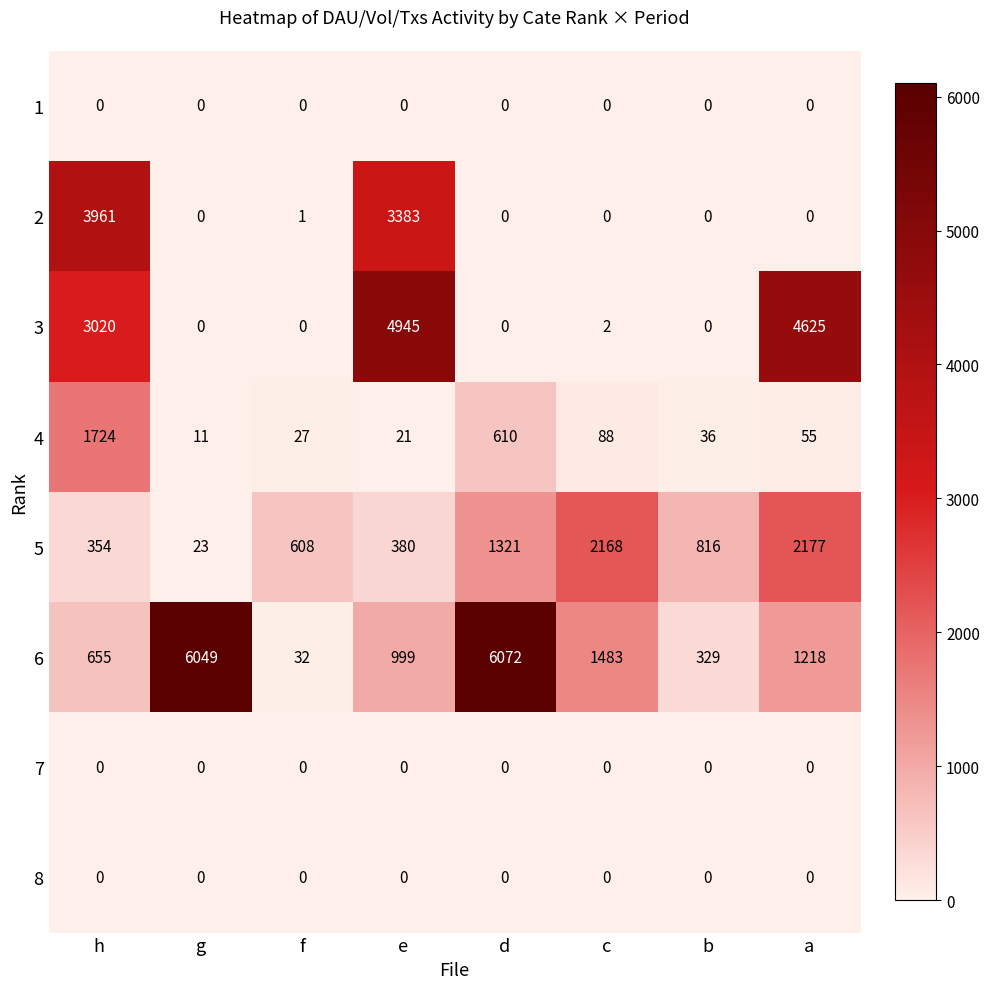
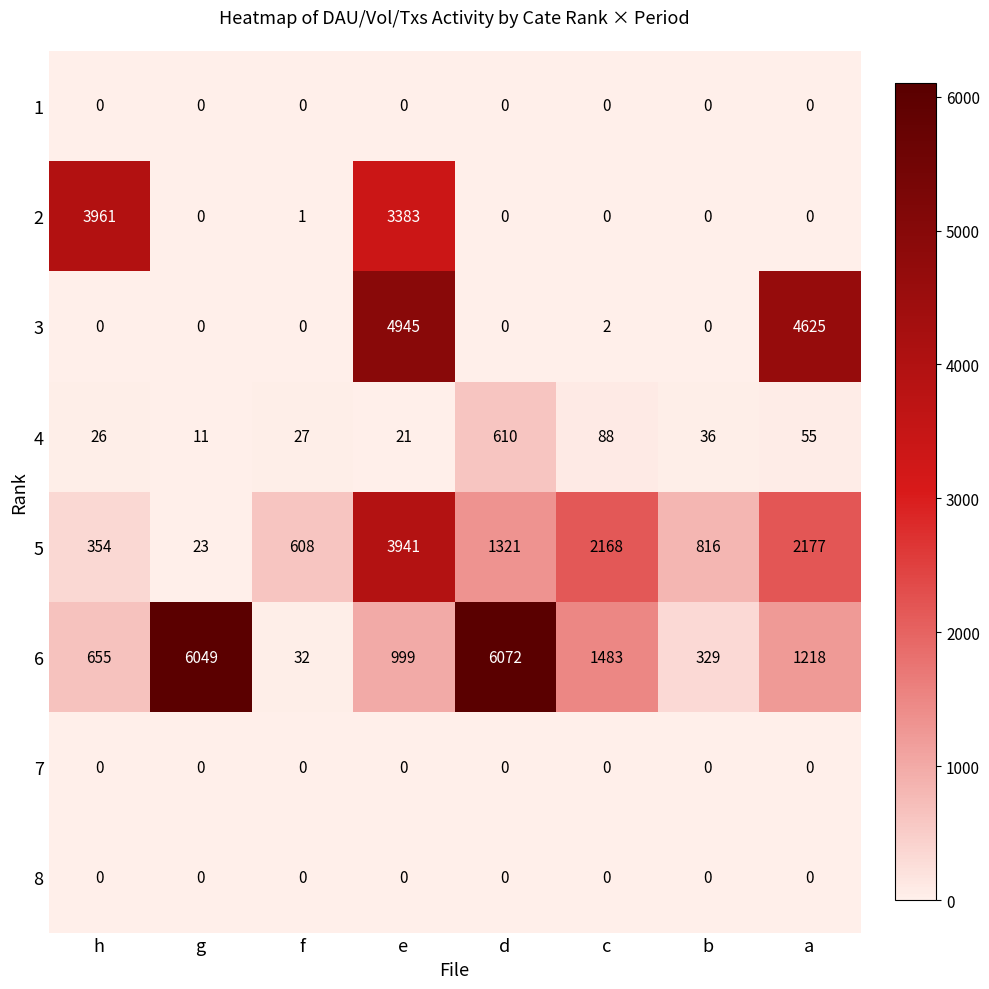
  {
    "1": {
      "h": 0,
      "g": 0,
      "f": 0,
      "e": 0,
      "d": 0,
      "c": 0,
      "b": 0,
      "a": 0
    },
    "2": {
      "h": 3961,
      "g": 0,
      "f": 1,
      "e": 3383,
      "d": 0,
      "c": 0,
      "b": 0,
      "a": 0
    },
    "3": {
-     "h": 3020,
+     "h": 0,
      "g": 0,
      "f": 0,
      "e": 4945,
      "d": 0,
      "c": 2,
      "b": 0,
      "a": 4625
    },
    "4": {
-     "h": 1724,
+     "h": 26,
      "g": 11,
      "f": 27,
      "e": 21,
      "d": 610,
      "c": 88,
      "b": 36,
      "a": 55
    },
    "5": {
      "h": 354,
      "g": 23,
      "f": 608,
-     "e": 380,
+     "e": 3941,
      "d": 1321,
      "c": 2168,
      "b": 816,
      "a": 2177
    },
    "6": {
      "h": 655,
      "g": 6049,
      "f": 32,
      "e": 999,
      "d": 6072,
      "c": 1483,
      "b": 329,
      "a": 1218
    },
    "7": {
      "h": 0,
      "g": 0,
      "f": 0,
      "e": 0,
      "d": 0,
      "c": 0,
      "b": 0,
      "a": 0
    },
    "8": {
      "h": 0,
      "g": 0,
      "f": 0,
      "e": 0,
      "d": 0,
      "c": 0,
      "b": 0,
      "a": 0
    }
  }
